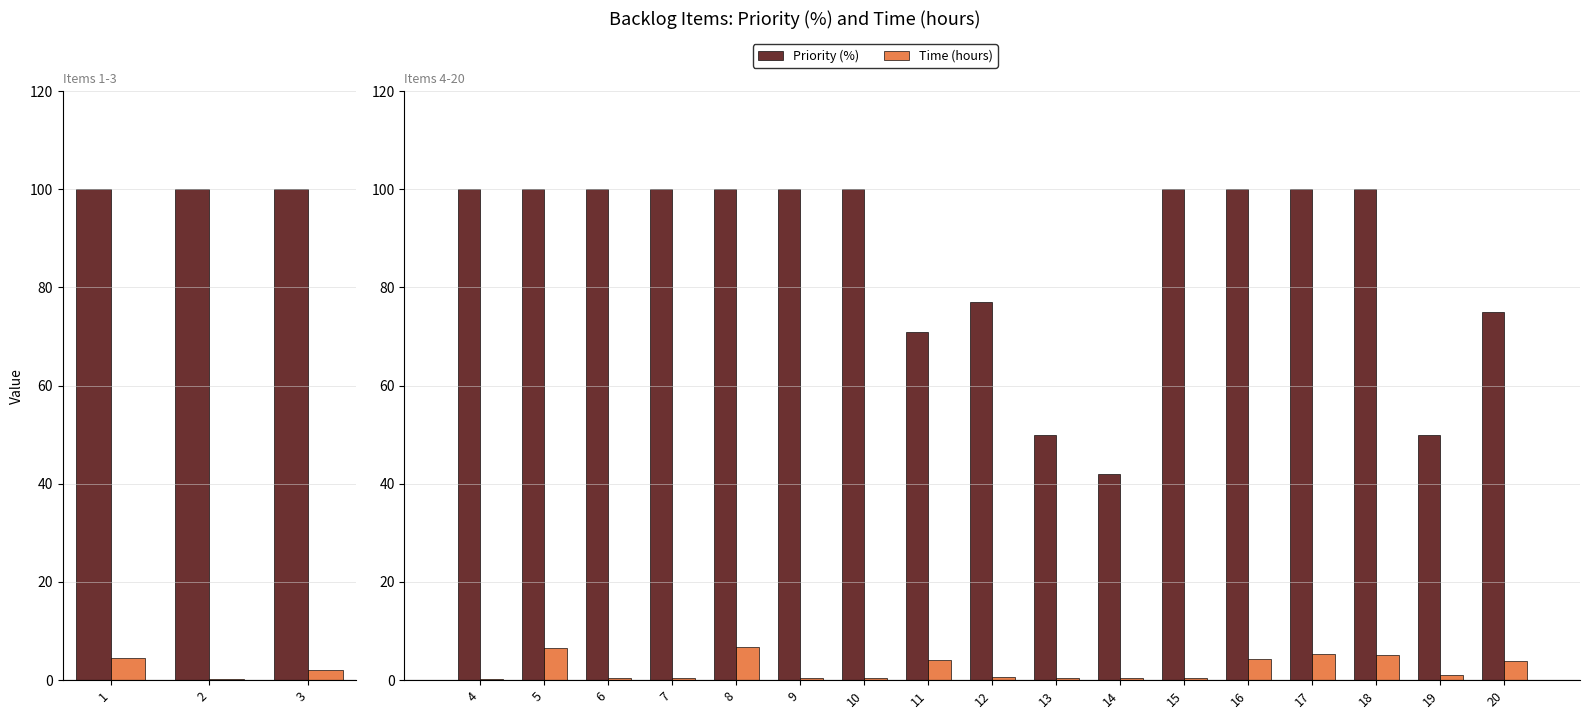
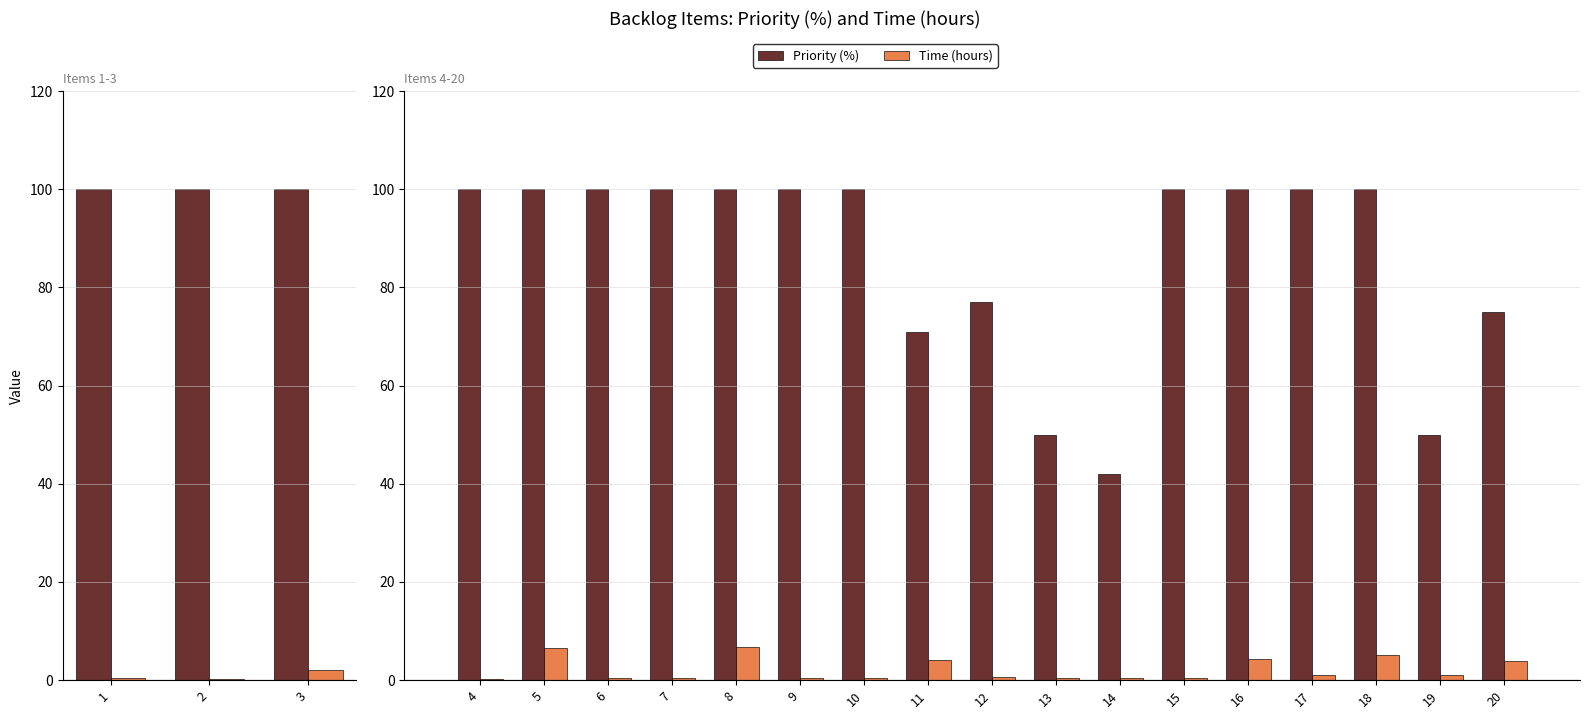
  {
    "Items 1-3": {
      "Priority (%)": {
        "1": 100,
        "2": 100,
        "3": 100
      },
      "Time (hours)": {
-       "1": 5,
+       "1": 1,
        "3": 2
      }
    },
    "Items 4-20": {
      "Priority (%)": {
        "4": 100,
        "5": 100,
        "6": 100,
        "7": 100,
        "8": 100,
        "9": 100,
        "10": 100,
        "11": 71,
        "12": 77,
        "13": 50,
        "14": 42,
        "15": 100,
        "16": 100,
        "17": 100,
        "18": 100,
        "19": 50,
        "20": 75
      },
      "Time (hours)": {
        "5": 7,
        "8": 7,
        "11": 4,
        "12": 1,
        "16": 4,
-       "17": 5,
+       "17": 1,
        "18": 5,
        "19": 1,
        "20": 4
      }
    }
  }
